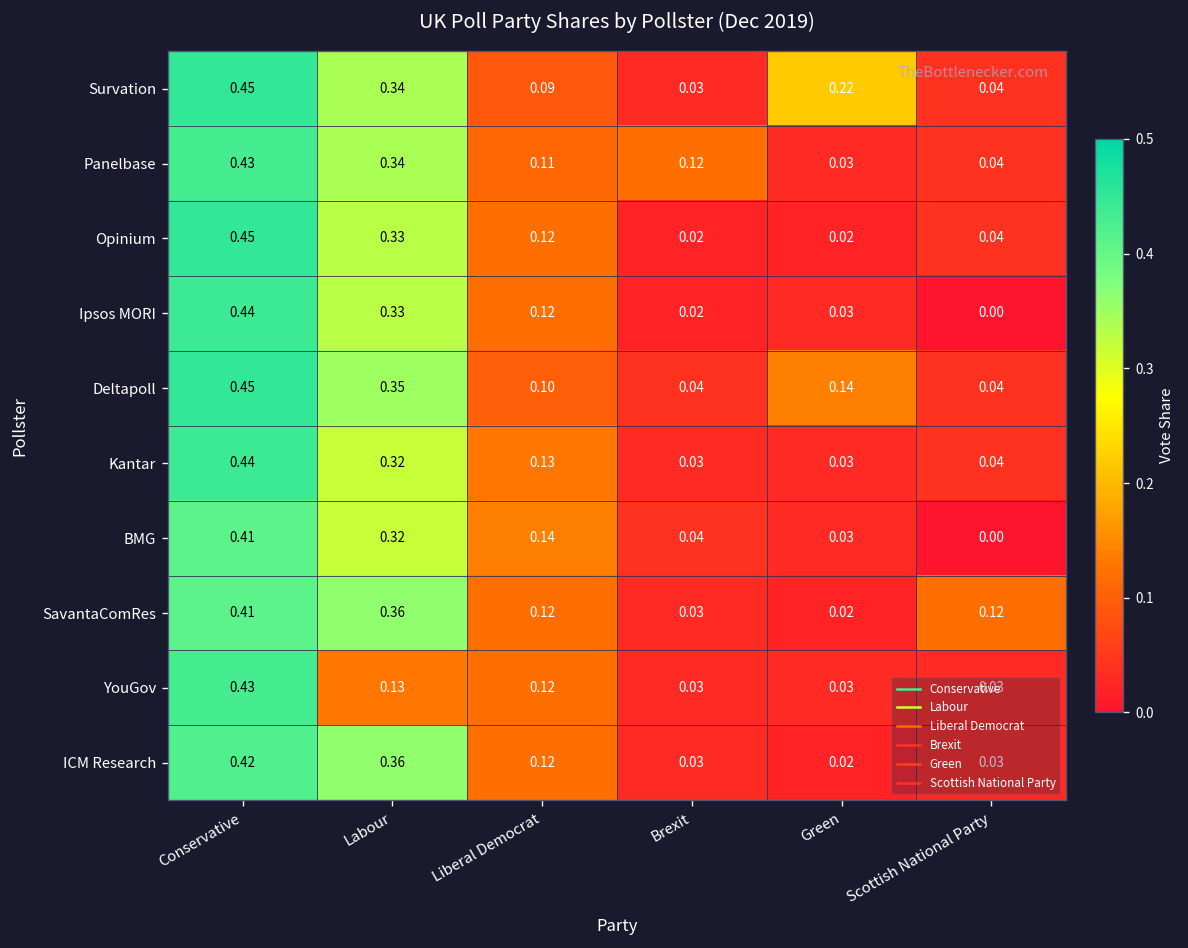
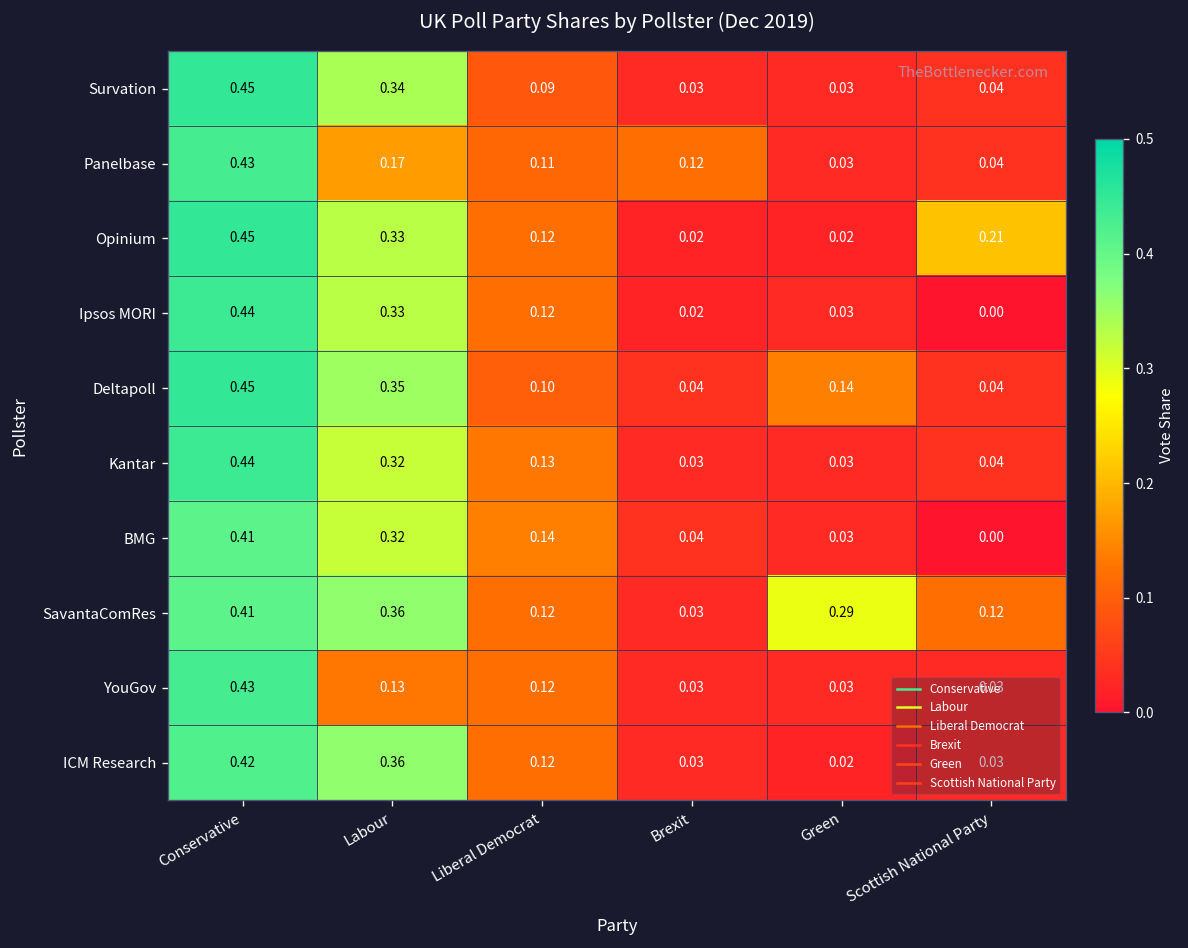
  {
    "Survation": {
      "Conservative": 0.45,
      "Labour": 0.34,
      "Liberal Democrat": 0.09,
      "Brexit": 0.03,
-     "Green": 0.22
+     "Green": 0.03
    },
    "Panelbase": {
      "Conservative": 0.43,
-     "Labour": 0.34,
+     "Labour": 0.17,
      "Liberal Democrat": 0.11,
      "Brexit": 0.12,
      "Green": 0.03,
      "Scottish National Party": 0.04
    },
    "Opinium": {
      "Conservative": 0.45,
      "Labour": 0.33,
      "Liberal Democrat": 0.12,
      "Brexit": 0.02,
      "Green": 0.02,
-     "Scottish National Party": 0.04
+     "Scottish National Party": 0.21
    },
    "Ipsos MORI": {
      "Conservative": 0.44,
      "Labour": 0.33,
      "Liberal Democrat": 0.12,
      "Brexit": 0.02,
      "Green": 0.03,
      "Scottish National Party": 0.00
    },
    "Deltapoll": {
      "Conservative": 0.45,
      "Labour": 0.35,
      "Liberal Democrat": 0.10,
      "Brexit": 0.04,
      "Green": 0.14,
      "Scottish National Party": 0.04
    },
    "Kantar": {
      "Conservative": 0.44,
      "Labour": 0.32,
      "Liberal Democrat": 0.13,
      "Brexit": 0.03,
      "Green": 0.03,
      "Scottish National Party": 0.04
    },
    "BMG": {
      "Conservative": 0.41,
      "Labour": 0.32,
      "Liberal Democrat": 0.14,
      "Brexit": 0.04,
      "Green": 0.03,
      "Scottish National Party": 0.00
    },
    "SavantaComRes": {
      "Conservative": 0.41,
      "Labour": 0.36,
      "Liberal Democrat": 0.12,
      "Brexit": 0.03,
-     "Green": 0.02,
+     "Green": 0.29,
      "Scottish National Party": 0.12
    },
    "YouGov": {
      "Conservative": 0.43,
      "Labour": 0.13,
      "Liberal Democrat": 0.12,
      "Brexit": 0.03,
      "Green": 0.03
    },
    "ICM Research": {
      "Conservative": 0.42,
      "Labour": 0.36,
      "Liberal Democrat": 0.12,
      "Brexit": 0.03,
      "Green": 0.02
    }
  }
